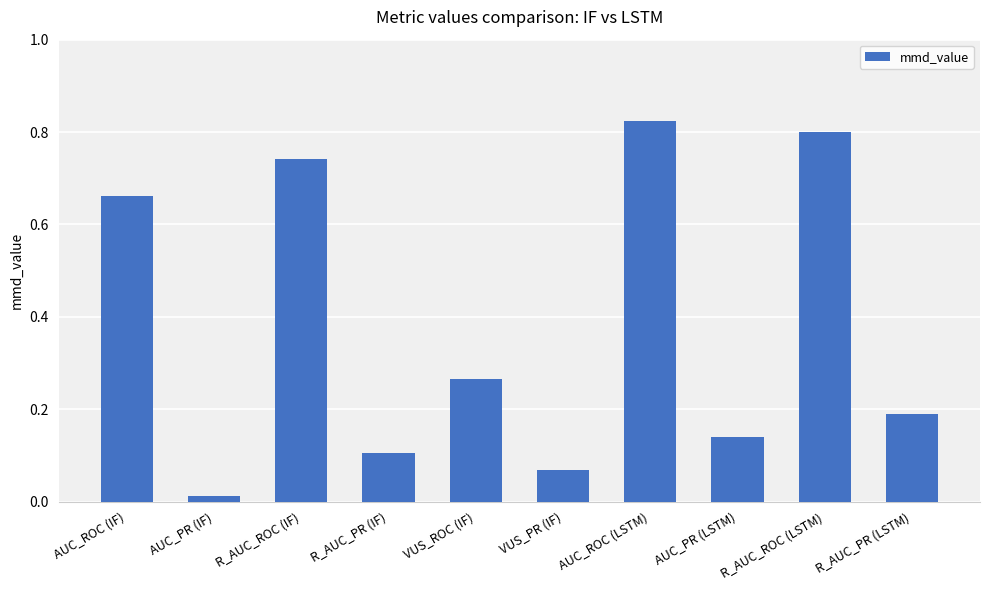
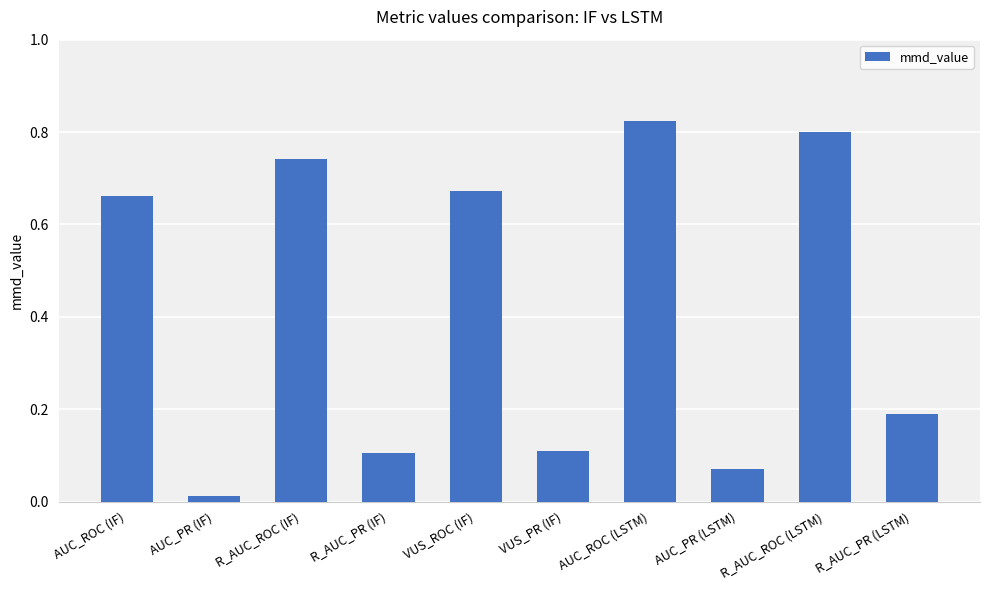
  {
    "AUC_ROC (IF)": 0.66,
    "AUC_PR (IF)": 0.01,
    "R_AUC_ROC (IF)": 0.74,
    "R_AUC_PR (IF)": 0.11,
-   "VUS_ROC (IF)": 0.27,
-   "VUS_PR (IF)": 0.07,
+   "VUS_ROC (IF)": 0.67,
+   "VUS_PR (IF)": 0.11,
    "AUC_ROC (LSTM)": 0.82,
-   "AUC_PR (LSTM)": 0.14,
+   "AUC_PR (LSTM)": 0.07,
    "R_AUC_ROC (LSTM)": 0.80,
    "R_AUC_PR (LSTM)": 0.19
  }
